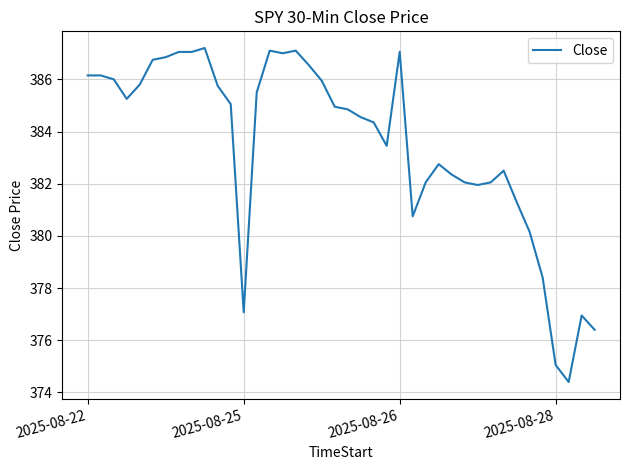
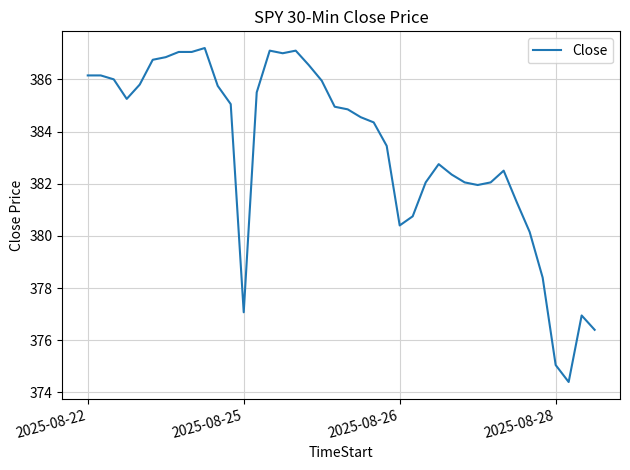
  {
    "2025-08-22": 386.1,
    "2025-08-25": 377.1,
-   "2025-08-26": 387.1,
+   "2025-08-26": 380.4,
    "2025-08-28": 375.0
  }
